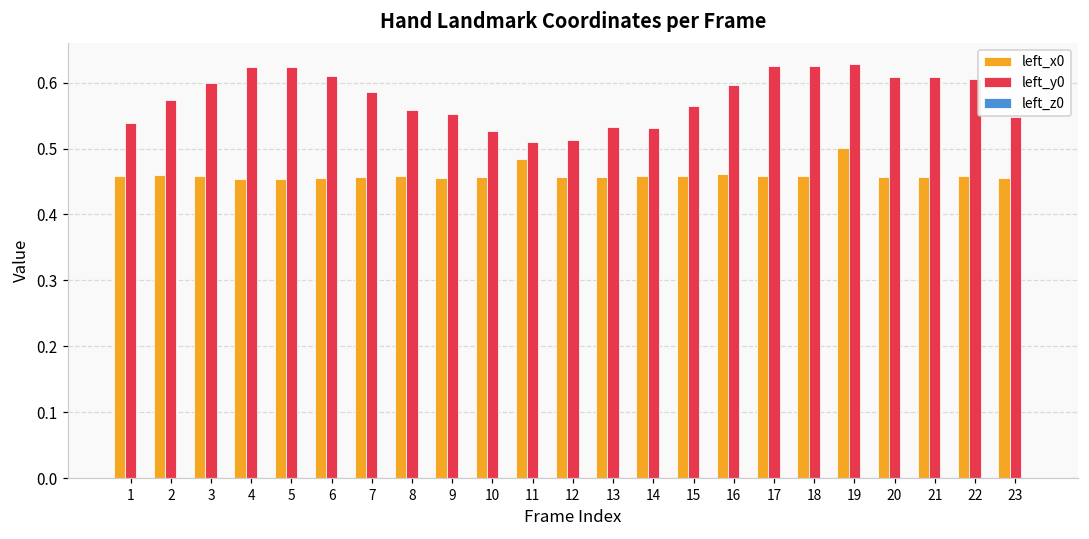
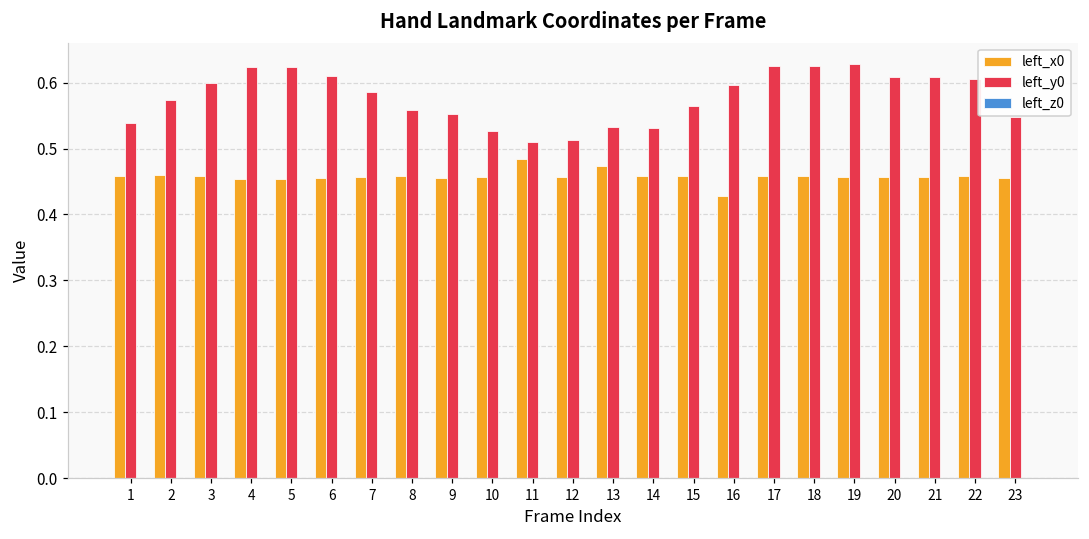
  {
    "left_x0": {
      "1": 0.46,
      "2": 0.46,
      "3": 0.46,
      "4": 0.45,
      "5": 0.45,
      "6": 0.45,
      "7": 0.46,
      "8": 0.46,
      "9": 0.46,
      "10": 0.46,
      "11": 0.48,
      "12": 0.46,
-     "13": 0.46,
+     "13": 0.47,
      "14": 0.46,
      "15": 0.46,
-     "16": 0.46,
+     "16": 0.43,
      "17": 0.46,
      "18": 0.46,
-     "19": 0.50,
+     "19": 0.46,
      "20": 0.46,
      "21": 0.46,
      "22": 0.46,
      "23": 0.46
    },
    "left_y0": {
      "1": 0.54,
      "2": 0.57,
      "3": 0.60,
      "4": 0.62,
      "5": 0.62,
      "6": 0.61,
      "7": 0.59,
      "8": 0.56,
      "9": 0.55,
      "10": 0.53,
      "11": 0.51,
      "12": 0.51,
      "13": 0.53,
      "14": 0.53,
      "15": 0.56,
      "16": 0.60,
      "17": 0.63,
      "18": 0.63,
      "19": 0.63,
      "20": 0.61,
      "21": 0.61,
      "22": 0.60
    }
  }
